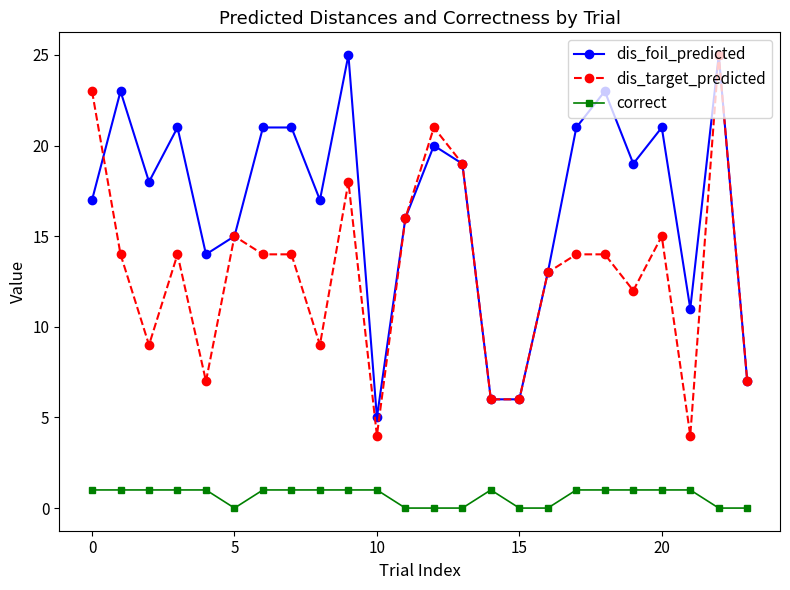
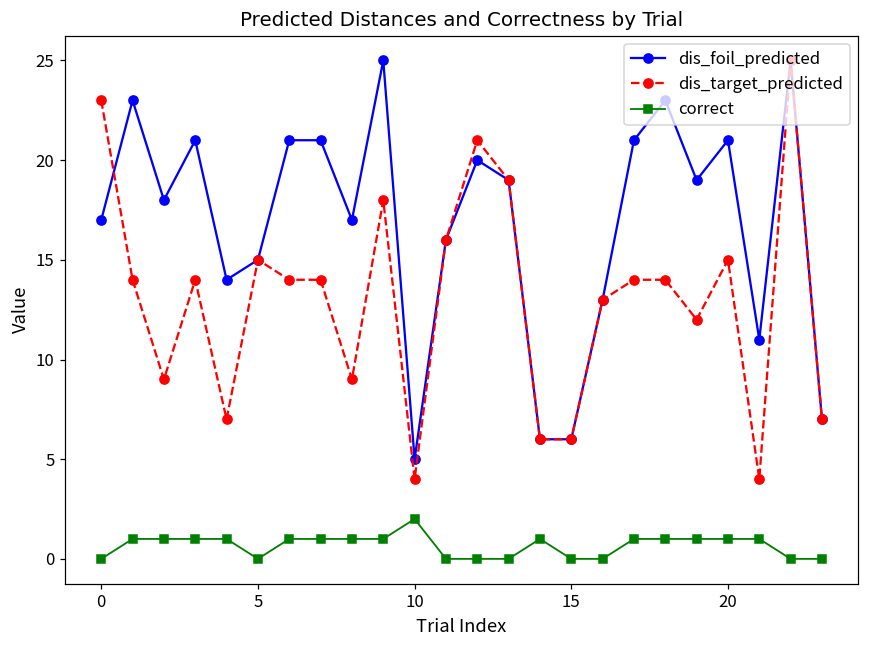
  {
    "dis_foil_predicted": {
      "0": 17,
      "10": 5,
      "20": 21
    },
    "dis_target_predicted": {
      "0": 23,
      "10": 4,
      "20": 15
    },
    "correct": {
-     "0": 1,
+     "0": 0,
      "5": 0,
-     "10": 1,
+     "10": 2,
      "15": 0,
      "20": 1
    }
  }
